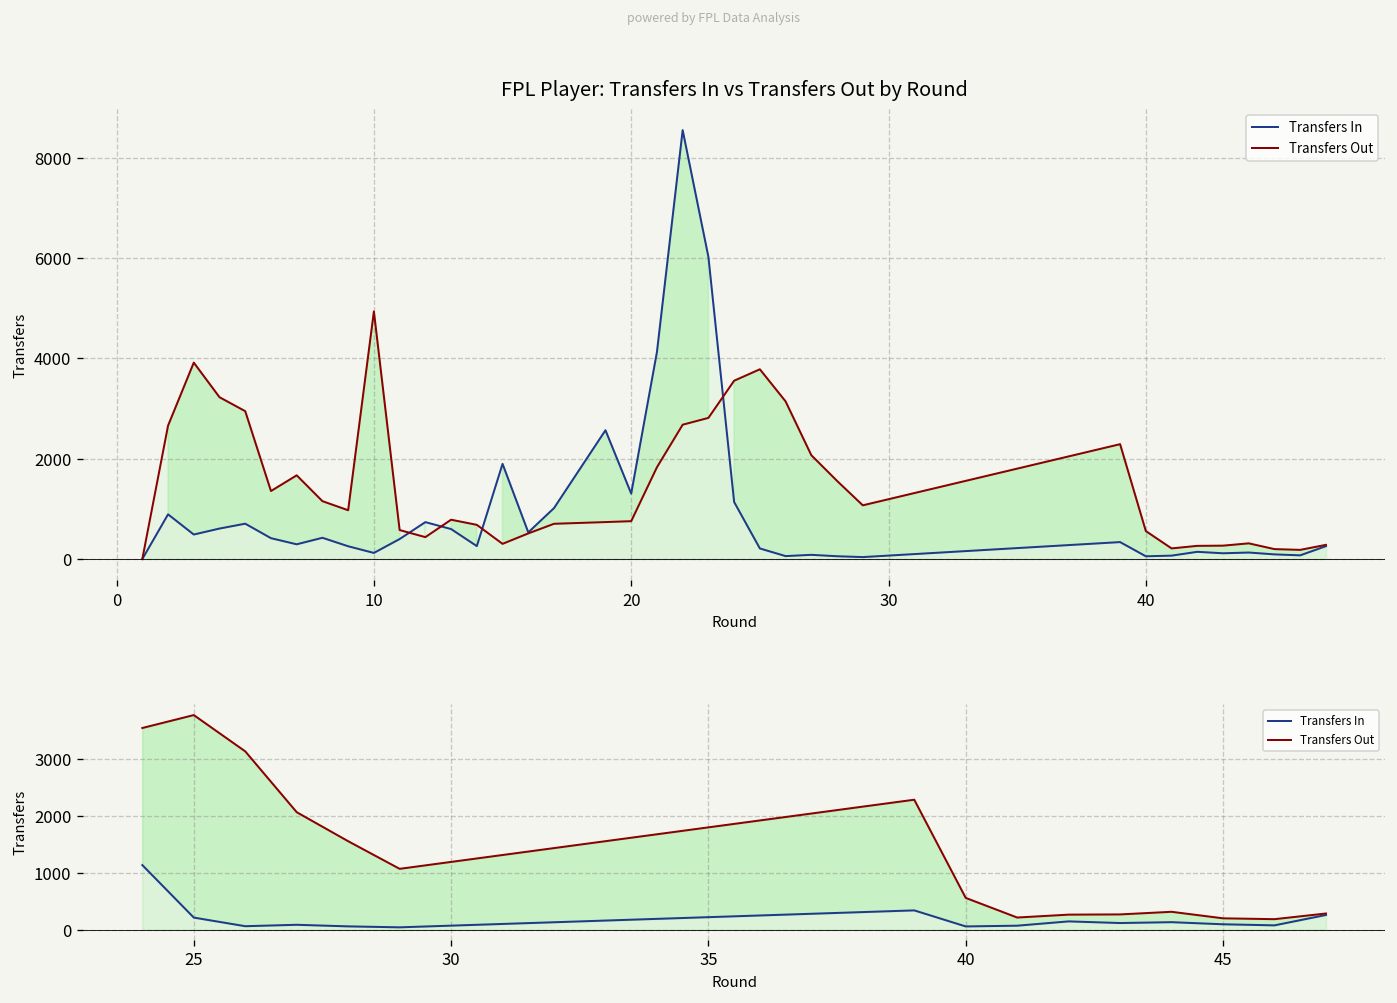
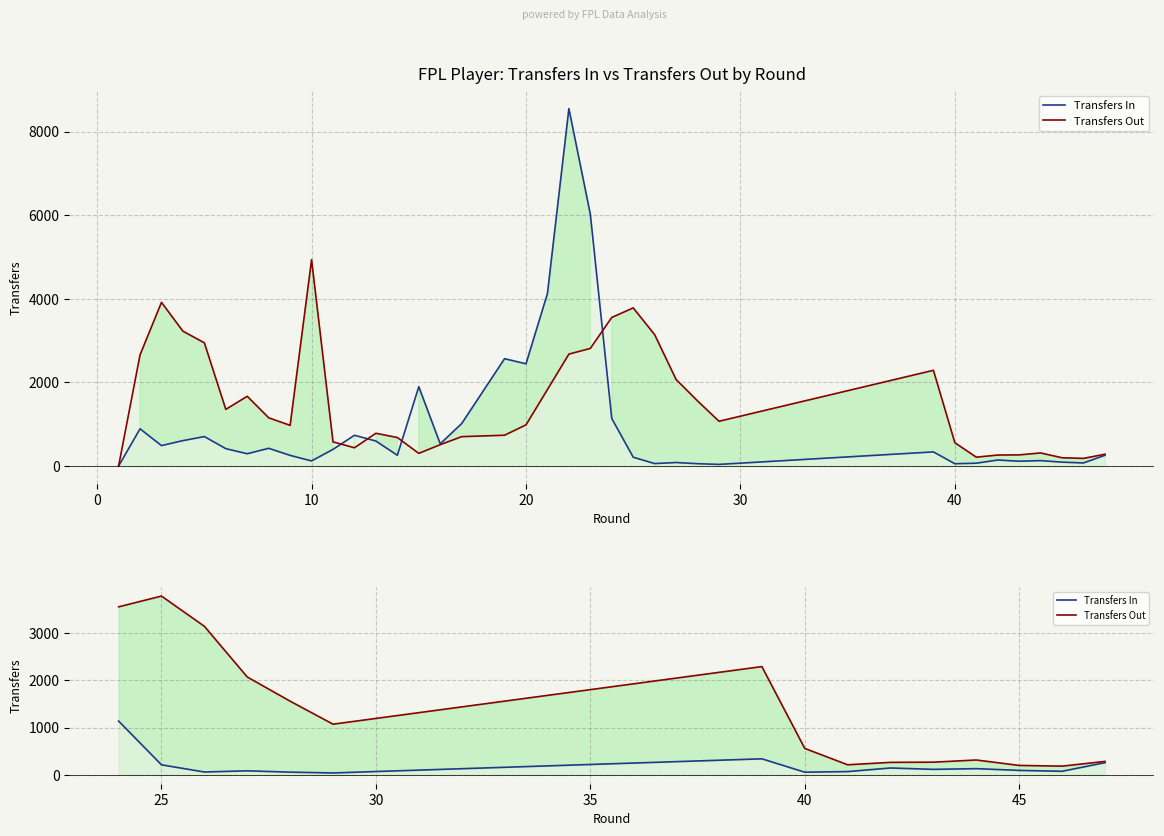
  {
    "FPL Player: Transfers In vs Transfers Out by Round": {
      "Transfers In": {
        "10": 100,
-       "20": 1300,
+       "20": 2400,
        "40": 100
      },
      "Transfers Out": {
        "10": 4900,
-       "20": 800,
+       "20": 1000,
        "40": 600
      }
    }
  }
